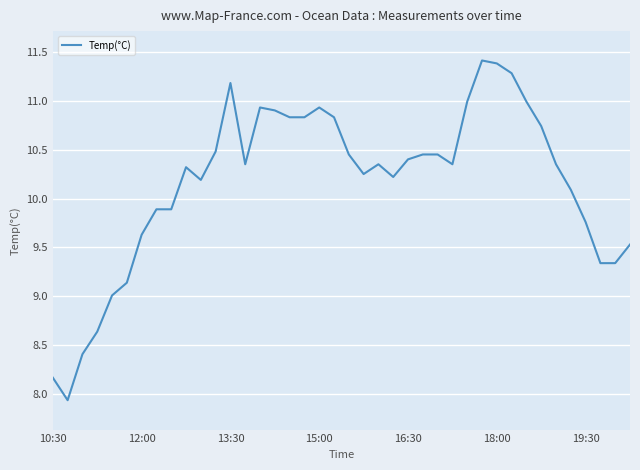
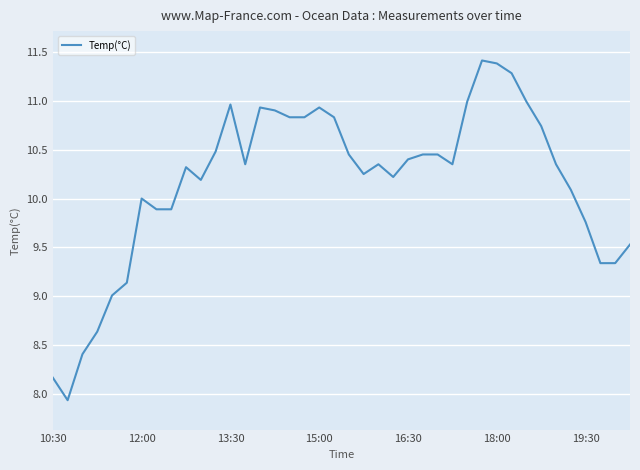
  {
    "10:30": 8.2,
-   "12:00": 9.6,
-   "13:30": 11.2,
+   "12:00": 10.0,
+   "13:30": 11.0,
    "15:00": 10.9,
    "16:30": 10.4,
    "18:00": 11.4,
    "19:30": 9.8
  }
